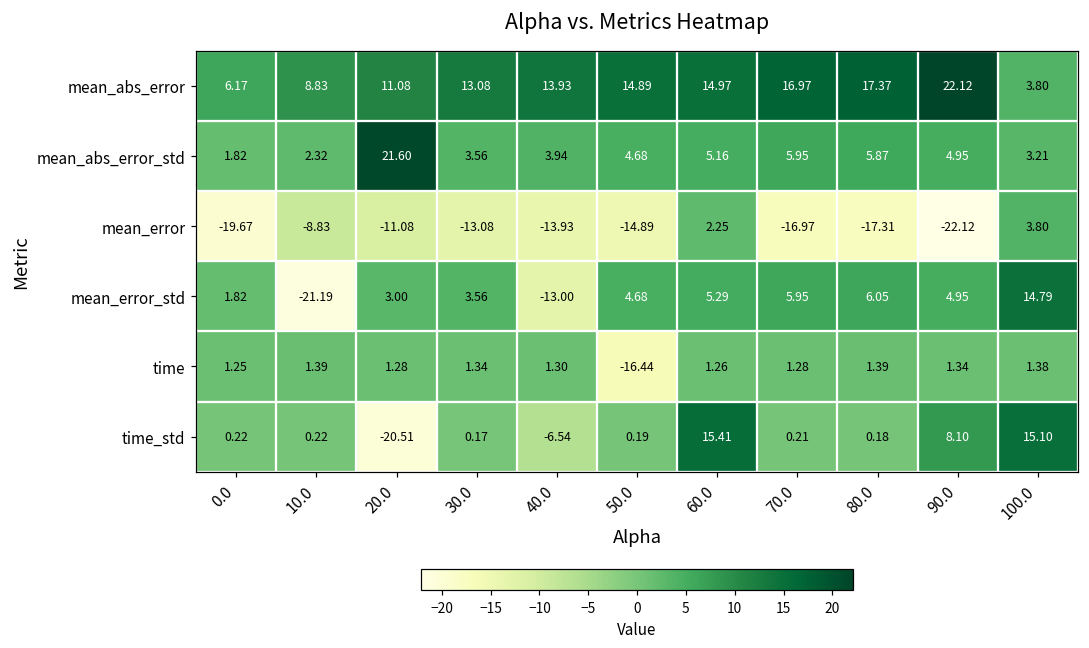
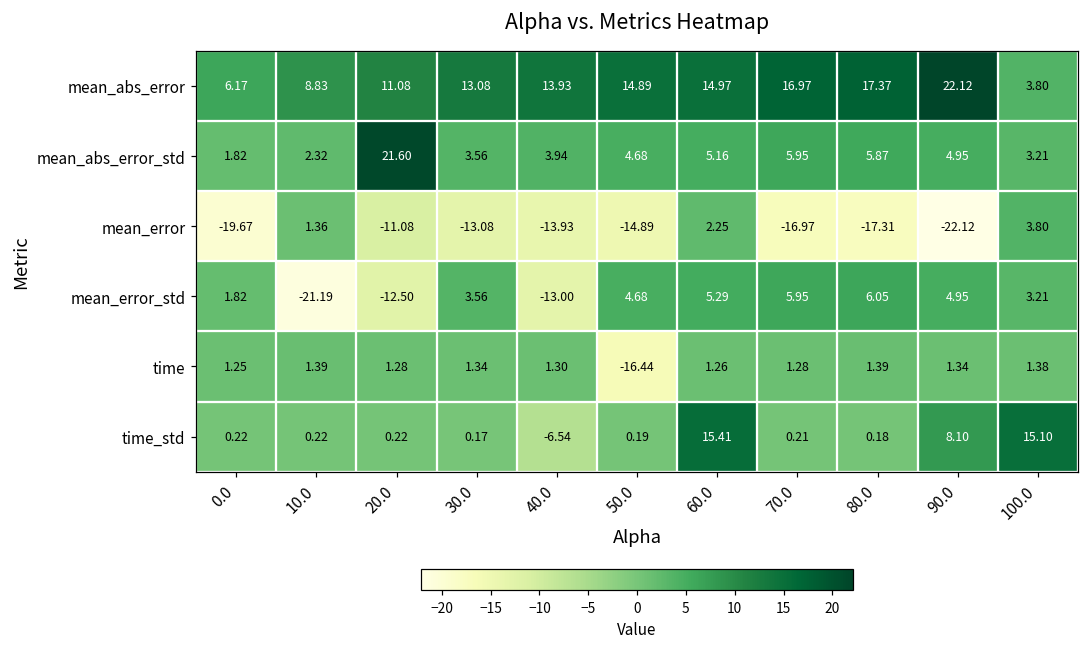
  {
    "mean_abs_error": {
      "0.0": 6.17,
      "10.0": 8.83,
      "20.0": 11.08,
      "30.0": 13.08,
      "40.0": 13.93,
      "50.0": 14.89,
      "60.0": 14.97,
      "70.0": 16.97,
      "80.0": 17.37,
      "90.0": 22.12,
      "100.0": 3.80
    },
    "mean_abs_error_std": {
      "0.0": 1.82,
      "10.0": 2.32,
      "20.0": 21.60,
      "30.0": 3.56,
      "40.0": 3.94,
      "50.0": 4.68,
      "60.0": 5.16,
      "70.0": 5.95,
      "80.0": 5.87,
      "90.0": 4.95,
      "100.0": 3.21
    },
    "mean_error": {
      "0.0": -19.67,
-     "10.0": -8.83,
+     "10.0": 1.36,
      "20.0": -11.08,
      "30.0": -13.08,
      "40.0": -13.93,
      "50.0": -14.89,
      "60.0": 2.25,
      "70.0": -16.97,
      "80.0": -17.31,
      "90.0": -22.12,
      "100.0": 3.80
    },
    "mean_error_std": {
      "0.0": 1.82,
      "10.0": -21.19,
-     "20.0": 3.00,
+     "20.0": -12.50,
      "30.0": 3.56,
      "40.0": -13.00,
      "50.0": 4.68,
      "60.0": 5.29,
      "70.0": 5.95,
      "80.0": 6.05,
      "90.0": 4.95,
-     "100.0": 14.79
+     "100.0": 3.21
    },
    "time": {
      "0.0": 1.25,
      "10.0": 1.39,
      "20.0": 1.28,
      "30.0": 1.34,
      "40.0": 1.30,
      "50.0": -16.44,
      "60.0": 1.26,
      "70.0": 1.28,
      "80.0": 1.39,
      "90.0": 1.34,
      "100.0": 1.38
    },
    "time_std": {
      "0.0": 0.22,
      "10.0": 0.22,
-     "20.0": -20.51,
+     "20.0": 0.22,
      "30.0": 0.17,
      "40.0": -6.54,
      "50.0": 0.19,
      "60.0": 15.41,
      "70.0": 0.21,
      "80.0": 0.18,
      "90.0": 8.10,
      "100.0": 15.10
    }
  }
